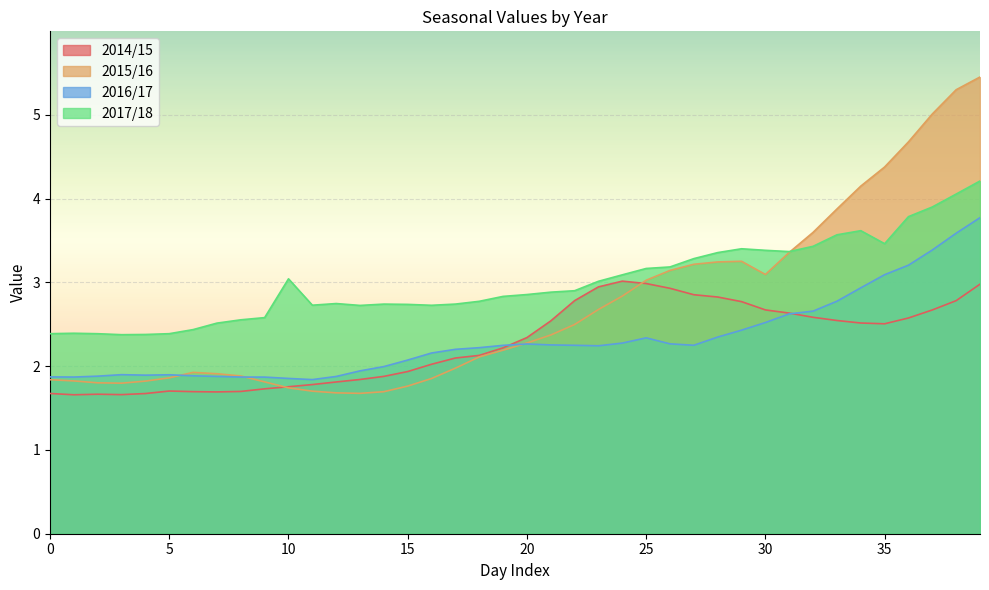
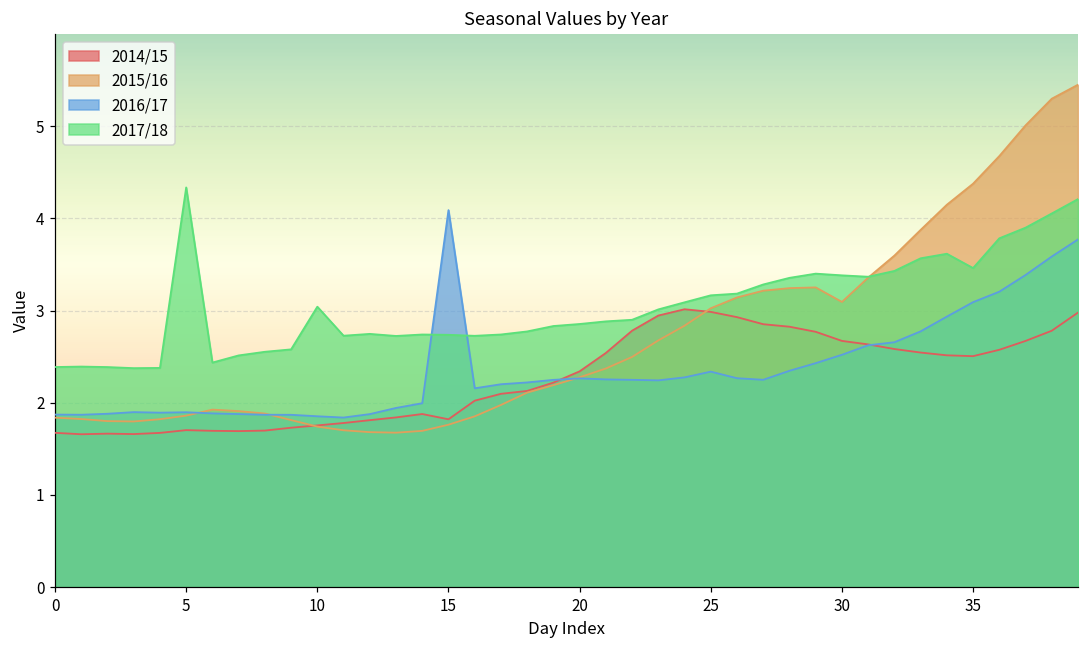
  {
    "2014/15": {
      "0": 1.7,
      "5": 1.7,
-     "15": 1.9,
+     "15": 1.8,
      "20": 2.3,
      "25": 3.0,
      "30": 2.7,
      "35": 2.5
    },
    "2015/16": {
      "0": 1.8,
      "5": 1.9,
      "15": 1.8,
      "25": 3.0,
      "30": 3.1,
      "35": 4.4
    },
    "2016/17": {
      "0": 1.9,
      "5": 1.9,
      "10": 1.9,
-     "15": 2.1,
+     "15": 4.1,
      "25": 2.3,
      "30": 2.5,
      "35": 3.1
    },
    "2017/18": {
      "0": 2.4,
-     "5": 2.4,
+     "5": 4.3,
      "10": 3.0,
      "15": 2.7,
      "20": 2.9,
      "25": 3.2,
      "30": 3.4,
      "35": 3.5
    }
  }
